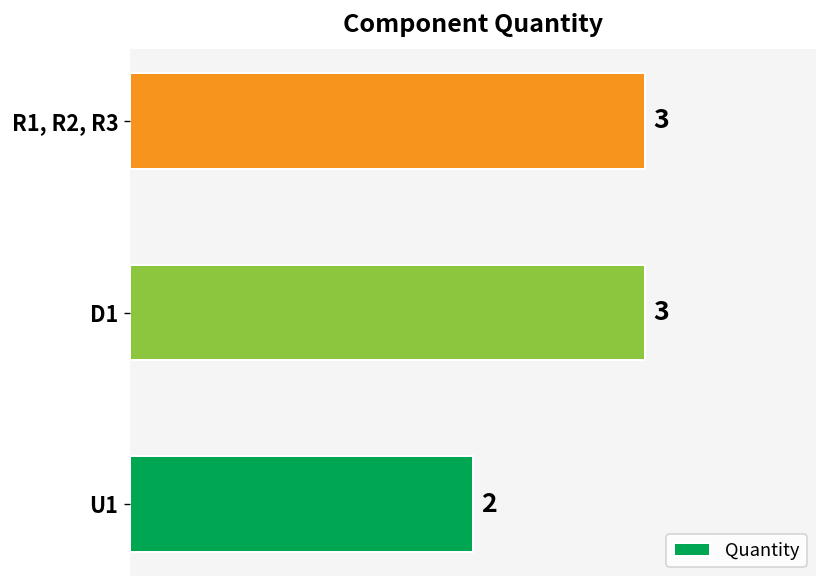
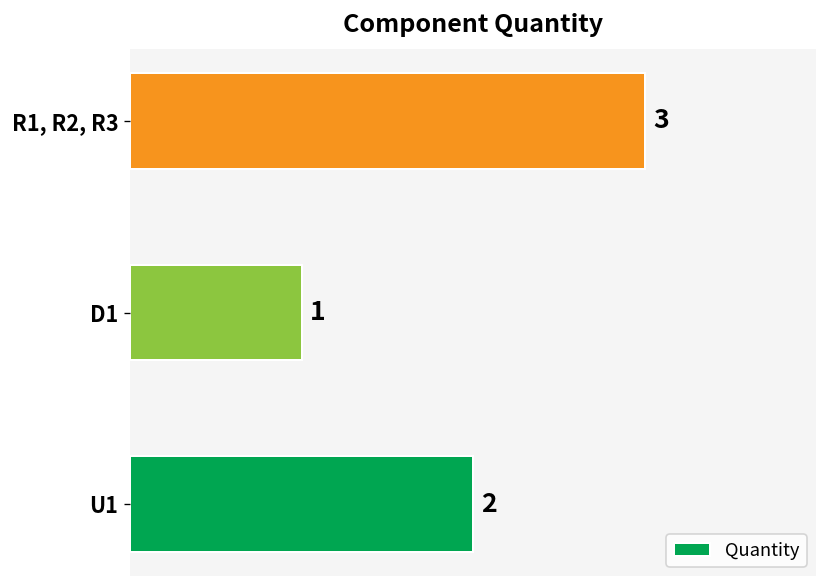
  {
    "R1, R2, R3": 3,
-   "D1": 3,
+   "D1": 1,
    "U1": 2
  }
